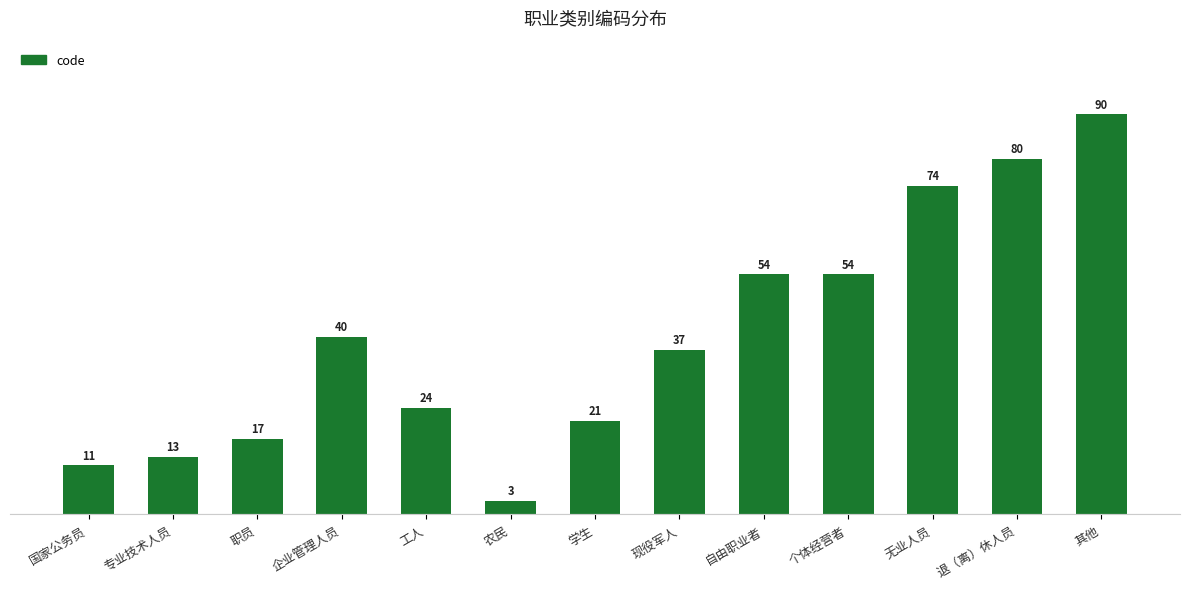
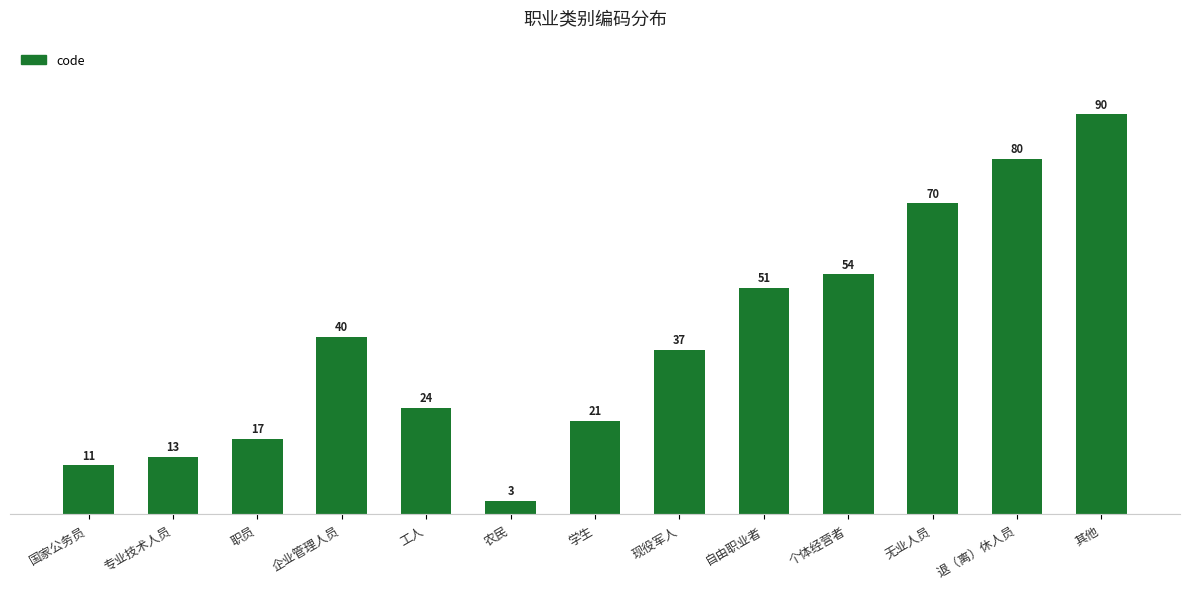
  {
    "国家公务员": 11,
    "专业技术人员": 13,
    "职员": 17,
    "企业管理人员": 40,
    "工人": 24,
    "农民": 3,
    "学生": 21,
    "现役军人": 37,
-   "自由职业者": 54,
+   "自由职业者": 51,
    "个体经营者": 54,
-   "无业人员": 74,
+   "无业人员": 70,
    "退（离）休人员": 80,
    "其他": 90
  }
